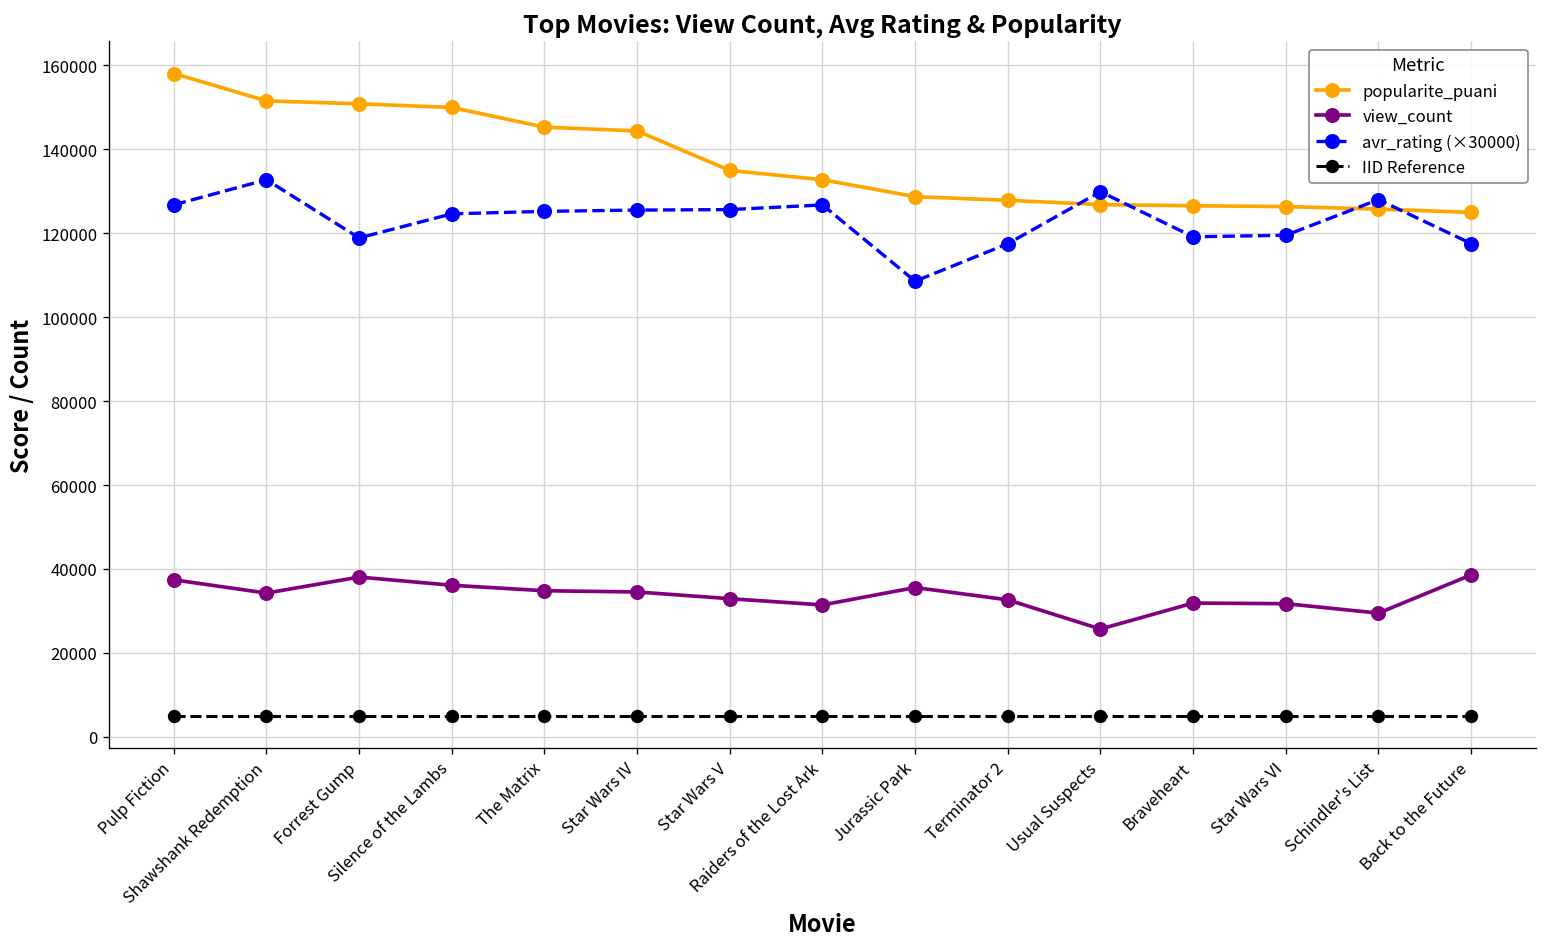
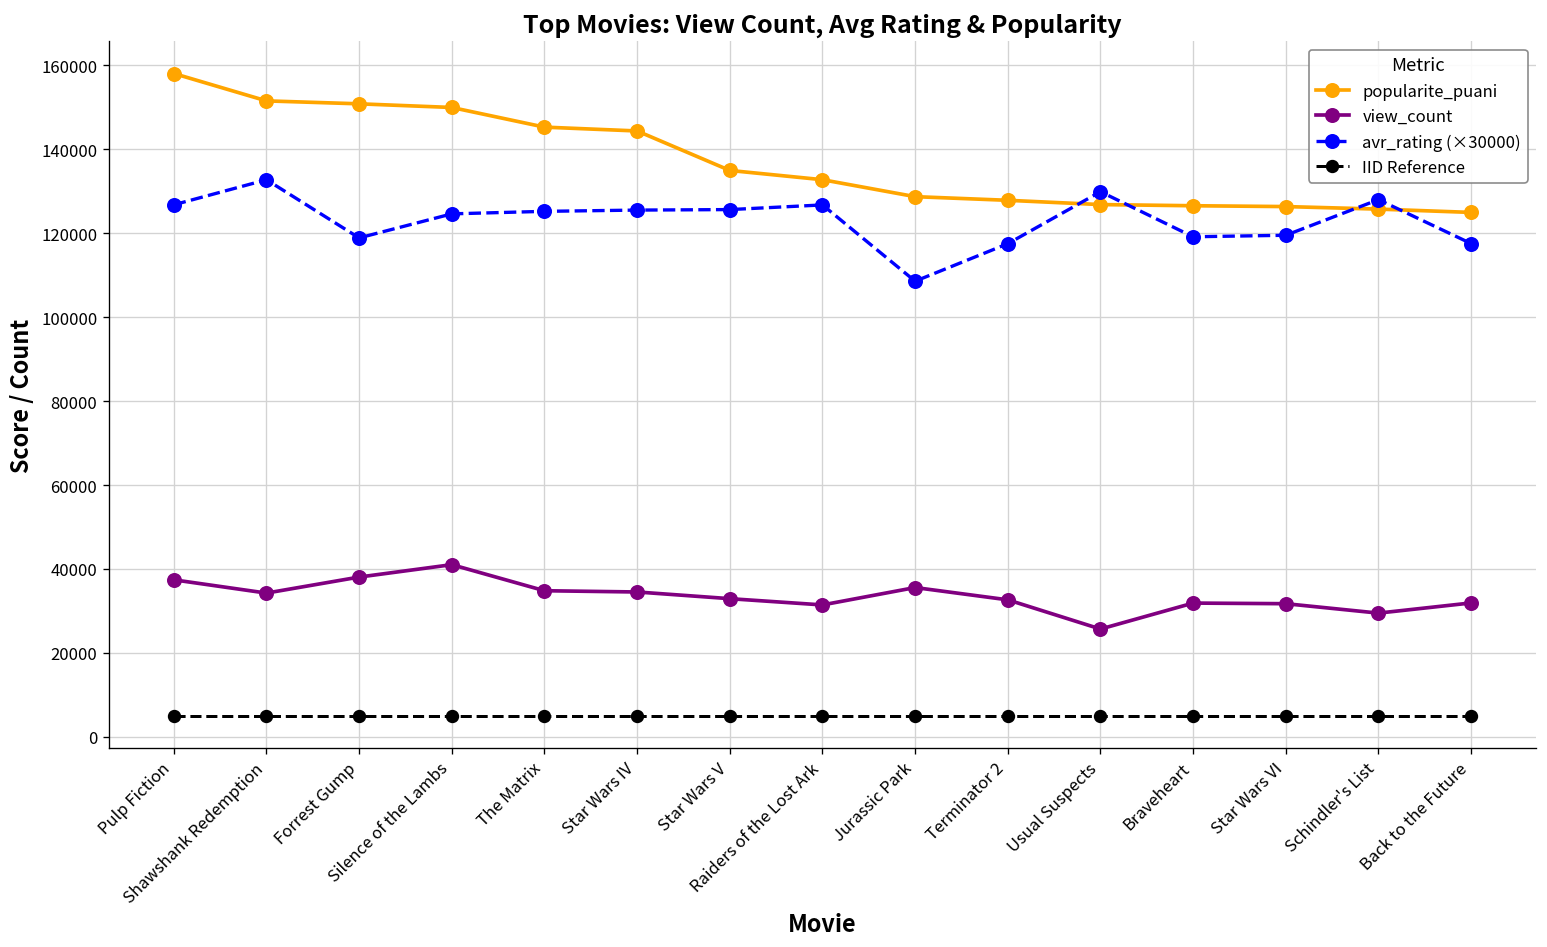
  {
    "popularite_puani": {
      "Pulp Fiction": 158000,
      "Shawshank Redemption": 152000,
      "Forrest Gump": 151000,
      "Silence of the Lambs": 150000,
      "The Matrix": 145000,
      "Star Wars IV": 144000,
      "Star Wars V": 135000,
      "Raiders of the Lost Ark": 133000,
      "Jurassic Park": 129000,
      "Terminator 2": 128000,
      "Usual Suspects": 127000,
      "Braveheart": 127000,
      "Star Wars VI": 126000,
      "Schindler's List": 126000,
      "Back to the Future": 125000
    },
    "view_count": {
      "Pulp Fiction": 37000,
      "Shawshank Redemption": 34000,
      "Forrest Gump": 38000,
-     "Silence of the Lambs": 36000,
+     "Silence of the Lambs": 41000,
      "The Matrix": 35000,
      "Star Wars IV": 35000,
      "Star Wars V": 33000,
      "Raiders of the Lost Ark": 31000,
      "Jurassic Park": 36000,
      "Terminator 2": 33000,
      "Usual Suspects": 26000,
      "Braveheart": 32000,
      "Star Wars VI": 32000,
      "Schindler's List": 29000,
-     "Back to the Future": 39000
+     "Back to the Future": 32000
    },
    "avr_rating (×30000)": {
      "Pulp Fiction": 127000,
      "Shawshank Redemption": 133000,
      "Forrest Gump": 119000,
      "Silence of the Lambs": 125000,
      "The Matrix": 125000,
      "Star Wars IV": 126000,
      "Star Wars V": 126000,
      "Raiders of the Lost Ark": 127000,
      "Jurassic Park": 109000,
      "Terminator 2": 118000,
      "Usual Suspects": 130000,
      "Braveheart": 119000,
      "Star Wars VI": 120000,
      "Schindler's List": 128000,
      "Back to the Future": 118000
    },
    "IID Reference": {
      "Pulp Fiction": 5000,
      "Shawshank Redemption": 5000,
      "Forrest Gump": 5000,
      "Silence of the Lambs": 5000,
      "The Matrix": 5000,
      "Star Wars IV": 5000,
      "Star Wars V": 5000,
      "Raiders of the Lost Ark": 5000,
      "Jurassic Park": 5000,
      "Terminator 2": 5000,
      "Usual Suspects": 5000,
      "Braveheart": 5000,
      "Star Wars VI": 5000,
      "Schindler's List": 5000,
      "Back to the Future": 5000
    }
  }
